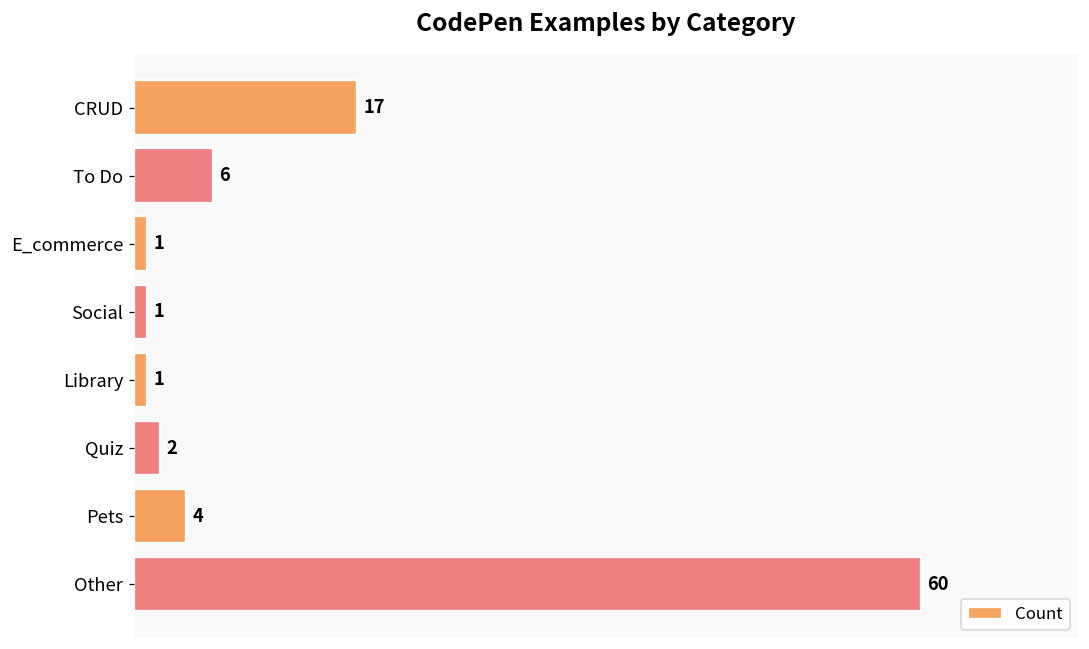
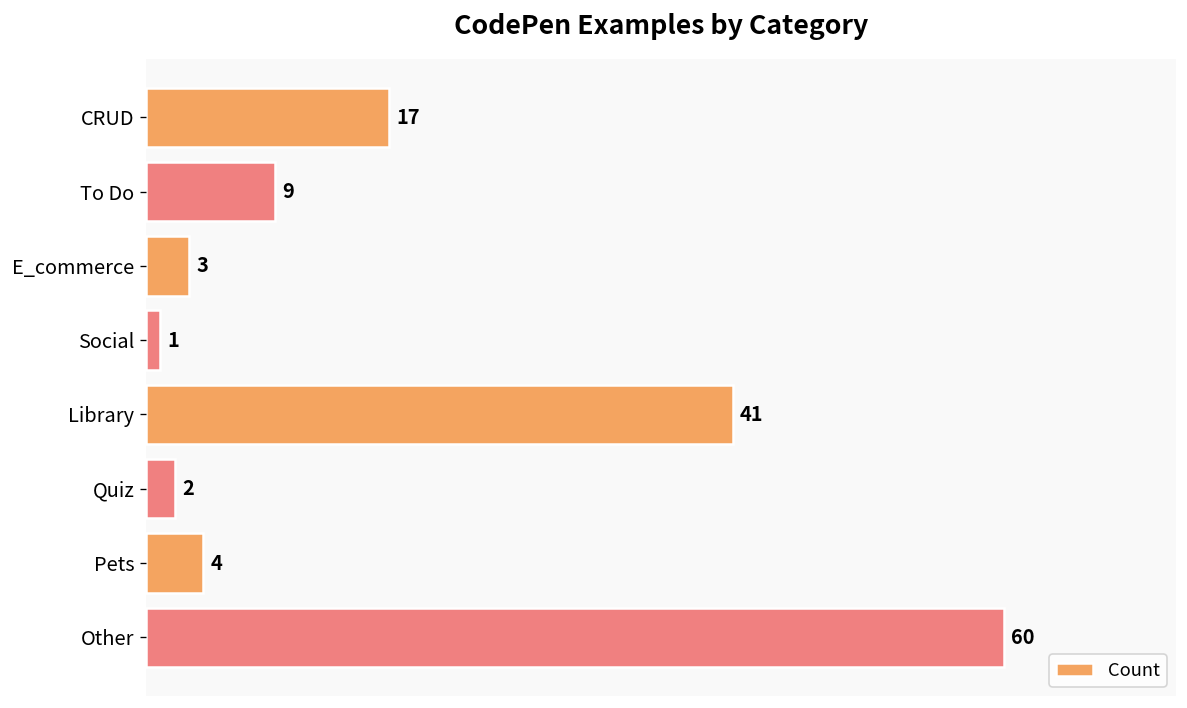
  {
    "CRUD": 17,
-   "To Do": 6,
-   "E_commerce": 1,
+   "To Do": 9,
+   "E_commerce": 3,
    "Social": 1,
-   "Library": 1,
+   "Library": 41,
    "Quiz": 2,
    "Pets": 4,
    "Other": 60
  }
